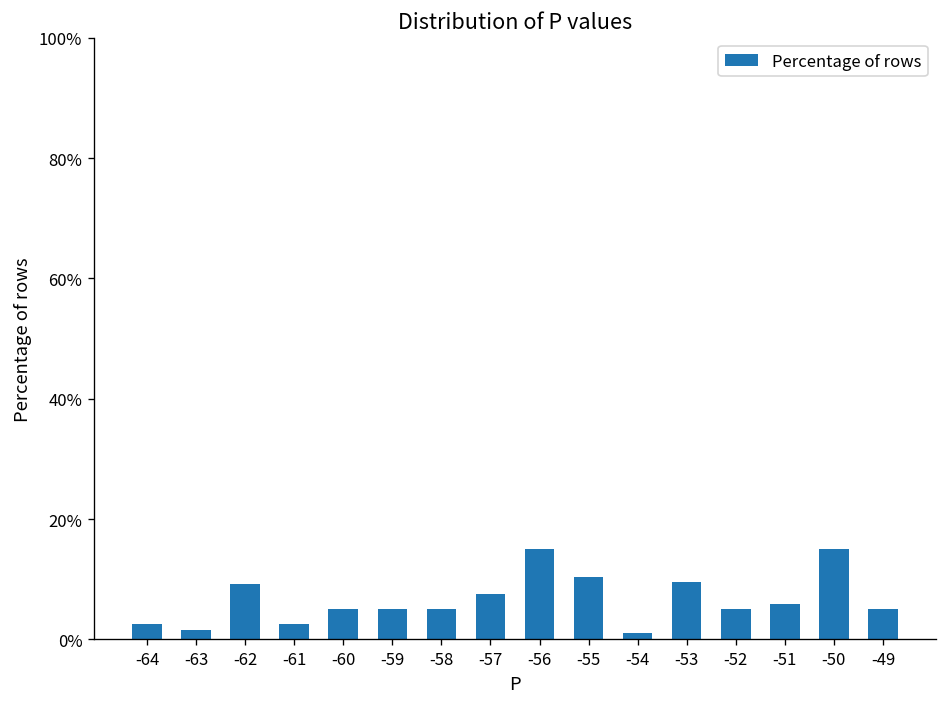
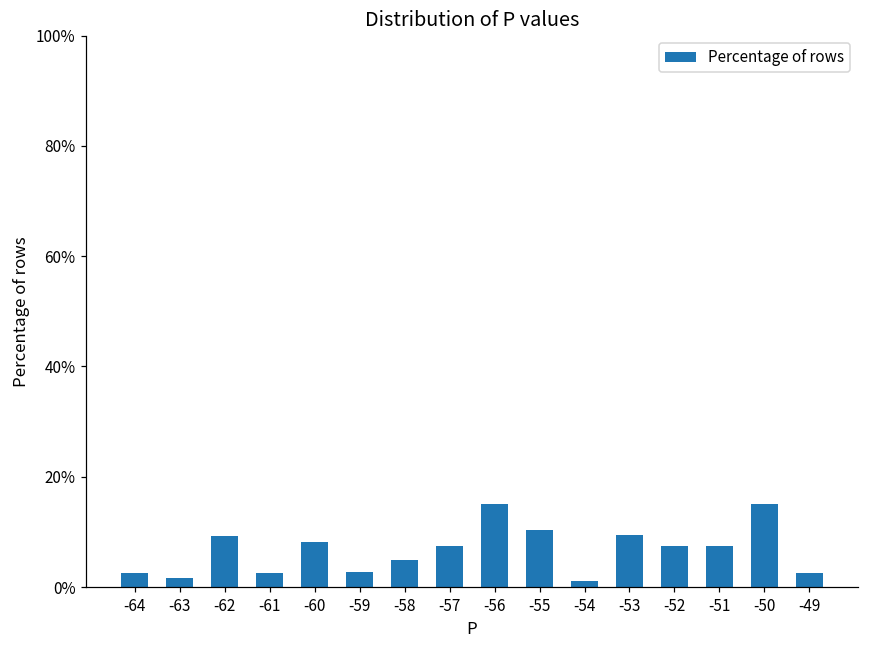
  {
    "-64": "3%",
    "-63": "2%",
    "-62": "9%",
    "-61": "3%",
-   "-60": "5%",
-   "-59": "5%",
+   "-60": "8%",
+   "-59": "3%",
    "-58": "5%",
    "-57": "8%",
    "-56": "15%",
    "-55": "10%",
    "-54": "1%",
    "-53": "10%",
-   "-52": "5%",
-   "-51": "6%",
+   "-52": "8%",
+   "-51": "8%",
    "-50": "15%",
-   "-49": "5%"
+   "-49": "3%"
  }
